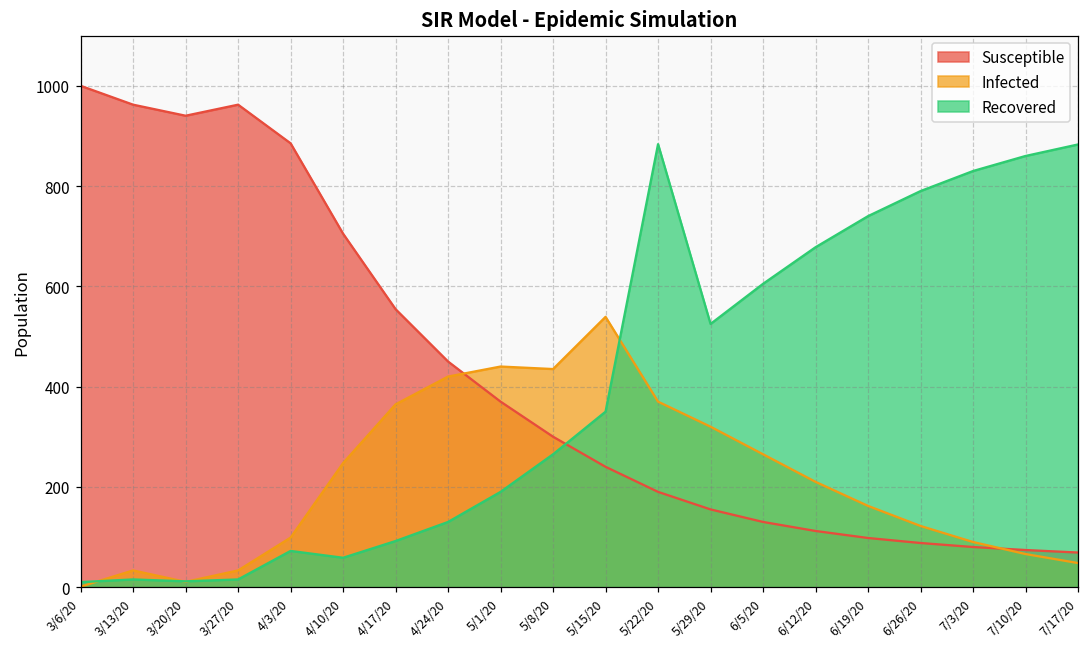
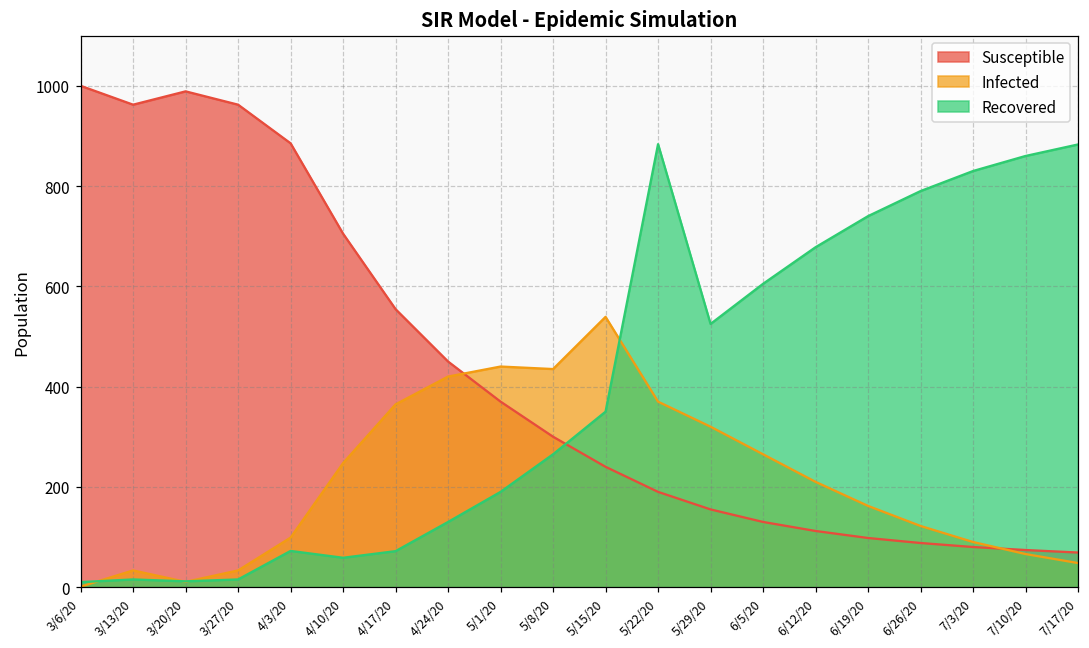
  {
    "Susceptible": {
      "3/6/20": 1000,
      "3/13/20": 960,
-     "3/20/20": 940,
+     "3/20/20": 990,
      "3/27/20": 960,
      "4/3/20": 890,
      "4/10/20": 700,
      "4/17/20": 550,
      "4/24/20": 450,
      "5/1/20": 370,
      "5/8/20": 300,
      "5/15/20": 240,
      "5/22/20": 190,
      "5/29/20": 160,
      "6/5/20": 130,
      "6/12/20": 110,
      "6/19/20": 100,
      "6/26/20": 90,
      "7/3/20": 80,
      "7/10/20": 70,
      "7/17/20": 70
    },
    "Infected": {
      "3/6/20": 0,
      "3/13/20": 30,
      "3/27/20": 30,
      "4/3/20": 100,
      "4/10/20": 250,
      "4/17/20": 360,
      "4/24/20": 420,
      "5/1/20": 440,
      "5/8/20": 440,
      "5/15/20": 540,
      "5/22/20": 370,
      "5/29/20": 320,
      "6/5/20": 270,
      "6/12/20": 210,
      "6/19/20": 160,
      "6/26/20": 120,
      "7/3/20": 90,
      "7/10/20": 70,
      "7/17/20": 50
    },
    "Recovered": {
      "3/6/20": 10,
      "3/13/20": 20,
      "3/27/20": 20,
      "4/3/20": 70,
      "4/10/20": 60,
-     "4/17/20": 90,
+     "4/17/20": 70,
      "4/24/20": 130,
      "5/1/20": 190,
      "5/8/20": 270,
      "5/15/20": 350,
      "5/22/20": 880,
      "5/29/20": 530,
      "6/5/20": 610,
      "6/12/20": 680,
      "6/19/20": 740,
      "6/26/20": 790,
      "7/3/20": 830,
      "7/10/20": 860,
      "7/17/20": 880
    }
  }
